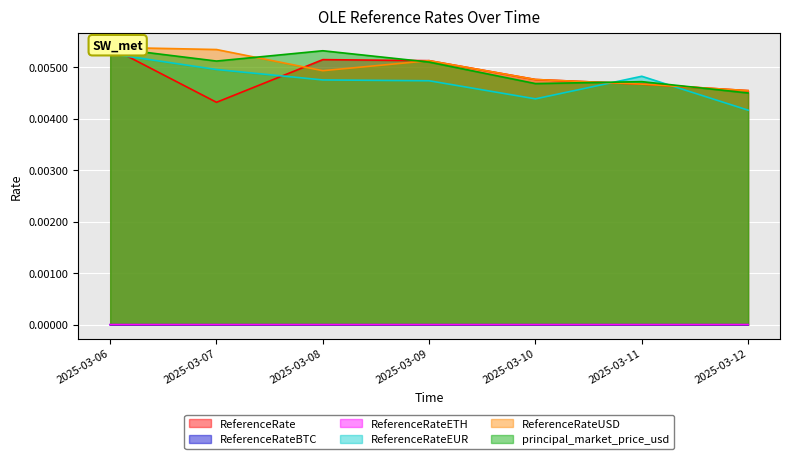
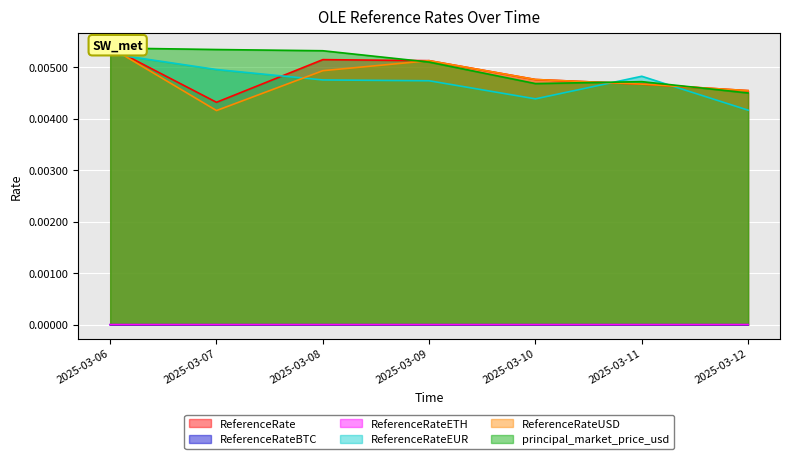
  {
    "ReferenceRate": {
      "2025-03-07": 0.0043,
      "2025-03-08": 0.0051
    },
    "ReferenceRateETH": {
      "2025-03-06": 0.0000,
      "2025-03-07": 0.0000,
      "2025-03-08": 0.0000,
      "2025-03-09": 0.0000,
      "2025-03-10": 0.0000,
      "2025-03-11": 0.0000,
      "2025-03-12": 0.0000
    },
    "ReferenceRateEUR": {
      "2025-03-07": 0.0050,
      "2025-03-08": 0.0048,
      "2025-03-09": 0.0047,
      "2025-03-10": 0.0044,
      "2025-03-11": 0.0048,
      "2025-03-12": 0.0042
    },
    "ReferenceRateUSD": {
-     "2025-03-07": 0.0053,
+     "2025-03-07": 0.0042,
      "2025-03-08": 0.0049
    },
    "principal_market_price_usd": {
-     "2025-03-07": 0.0051,
+     "2025-03-07": 0.0053,
      "2025-03-08": 0.0053,
      "2025-03-10": 0.0047
    }
  }
